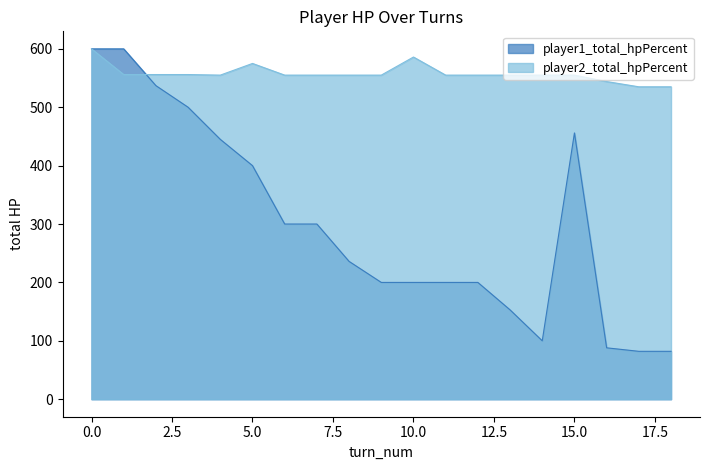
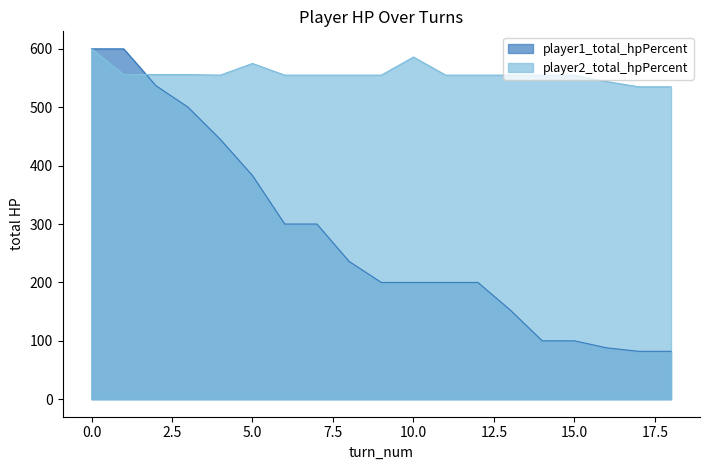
  {
    "player1_total_hpPercent": {
-     "5.0": 400,
+     "5.0": 380,
      "10.0": 200,
-     "15.0": 460
+     "15.0": 100
    },
    "player2_total_hpPercent": {
      "5.0": 580,
      "10.0": 590
    }
  }
